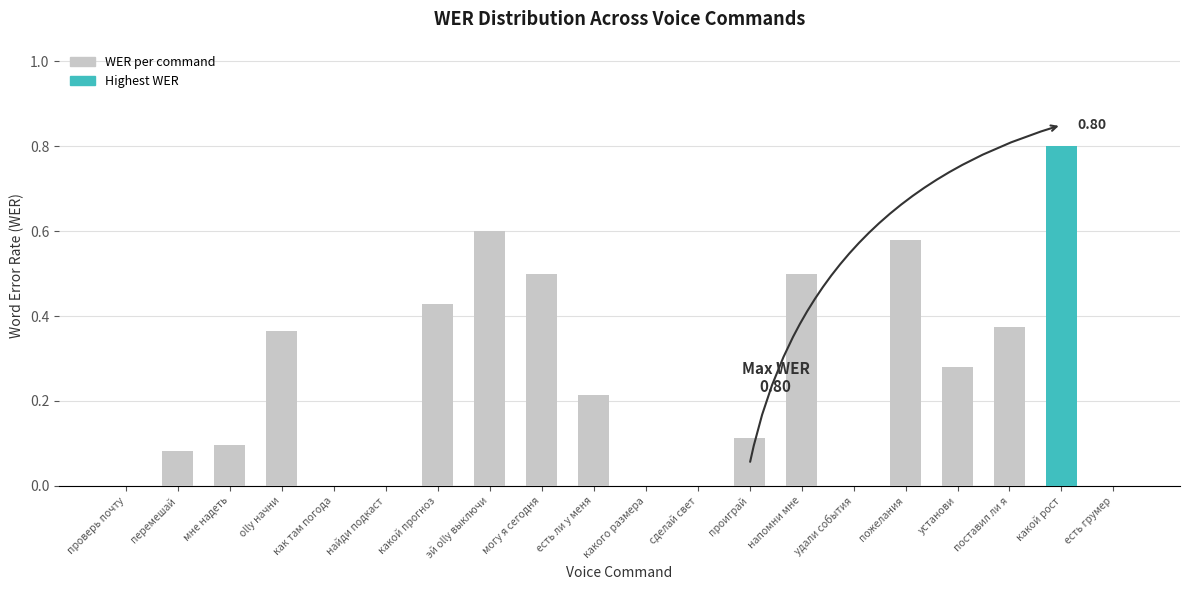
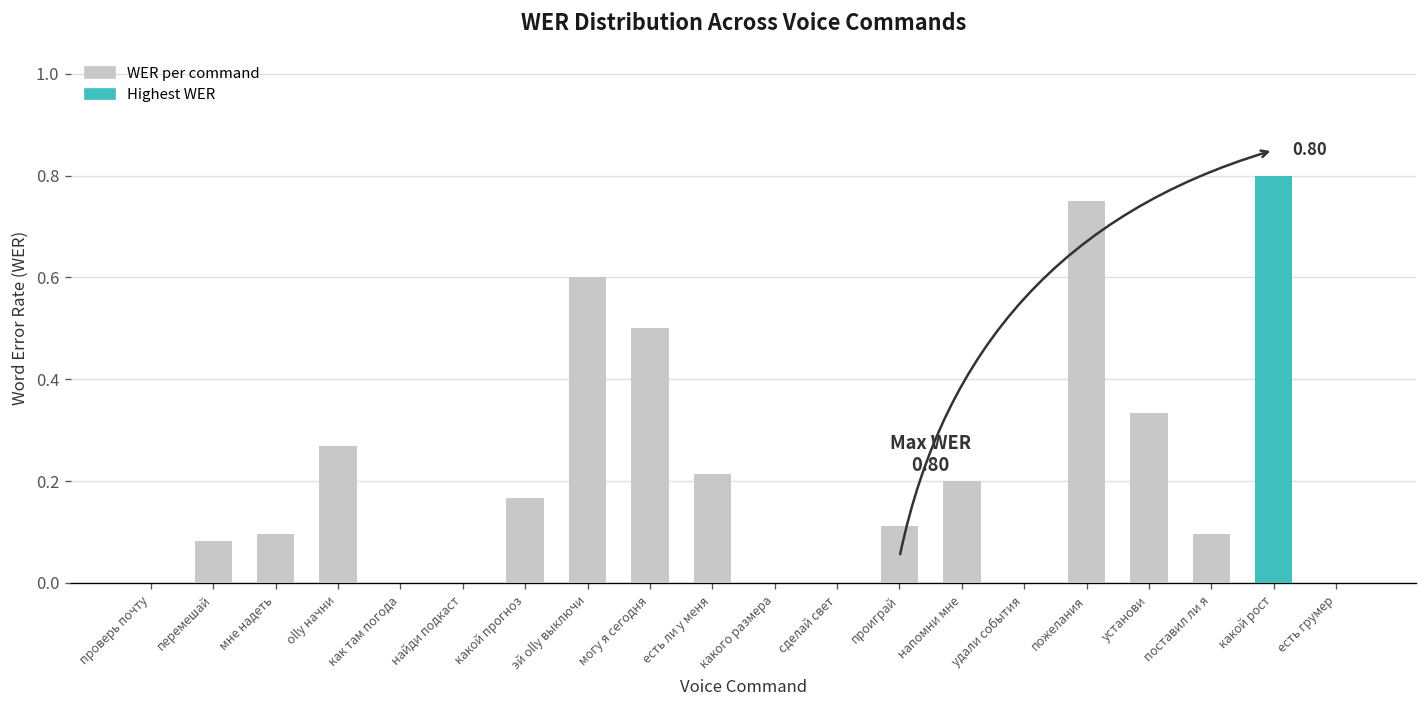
  {
    "проверь почту": 0.00,
    "перемешай": 0.08,
    "мне надеть": 0.10,
-   "olly начни": 0.36,
+   "olly начни": 0.27,
    "как там погода": 0.00,
    "найди подкаст": 0.00,
-   "какой прогноз": 0.43,
+   "какой прогноз": 0.17,
    "эй olly выключи": 0.60,
    "могу я сегодня": 0.50,
    "есть ли у меня": 0.21,
    "какого размера": 0.00,
    "сделай свет": 0.00,
    "проиграй": 0.11,
-   "напомни мне": 0.5,
+   "напомни мне": 0.2,
    "удали события": 0.00,
-   "пожелания": 0.58,
-   "установи": 0.28,
-   "поставил ли я": 0.38,
+   "пожелания": 0.75,
+   "установи": 0.33,
+   "поставил ли я": 0.10,
    "есть грумер": 0.00
  }
